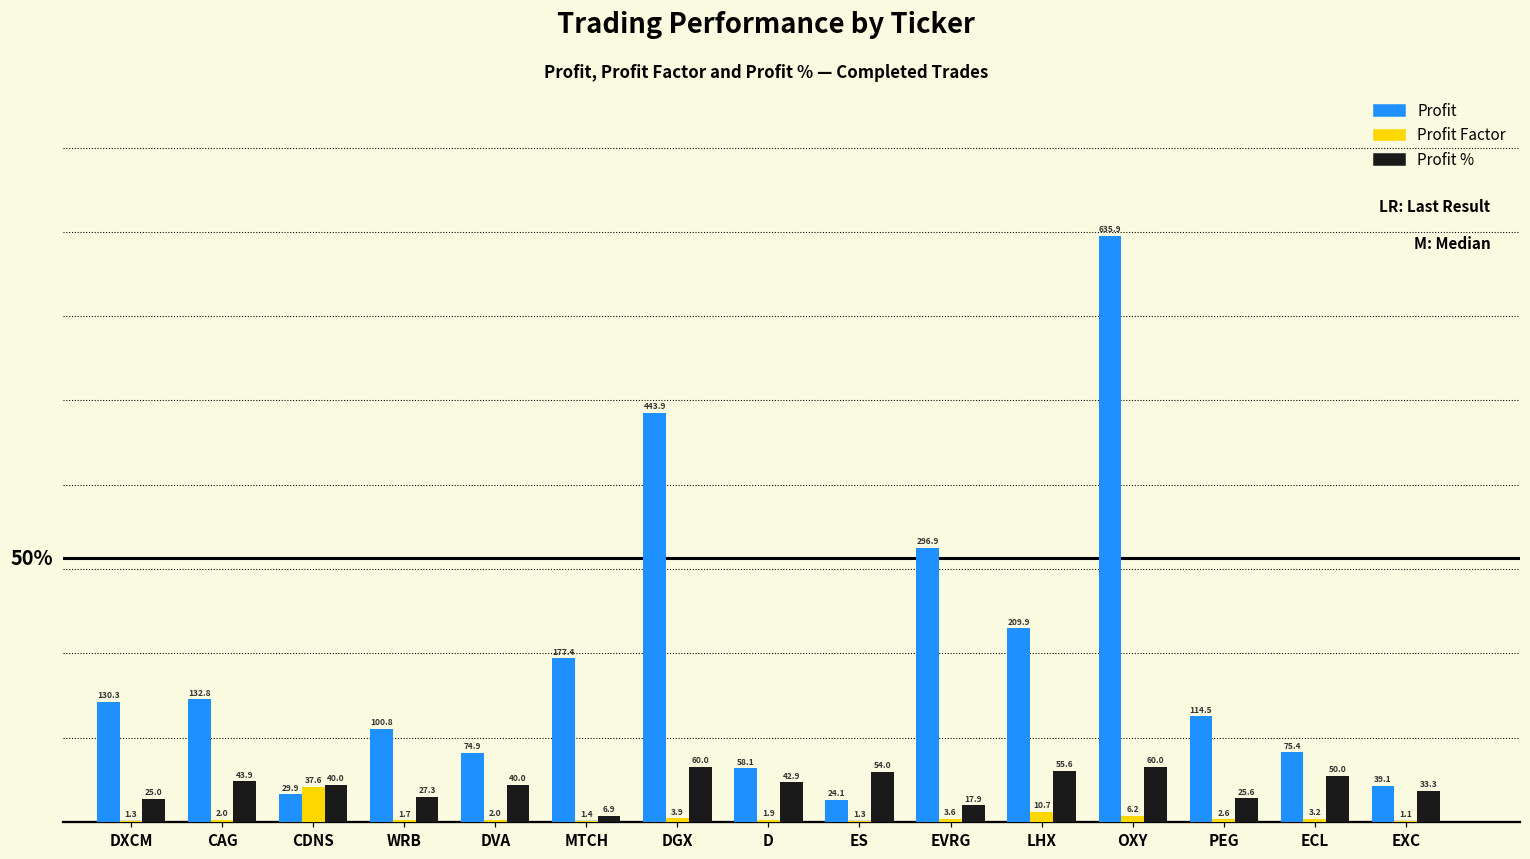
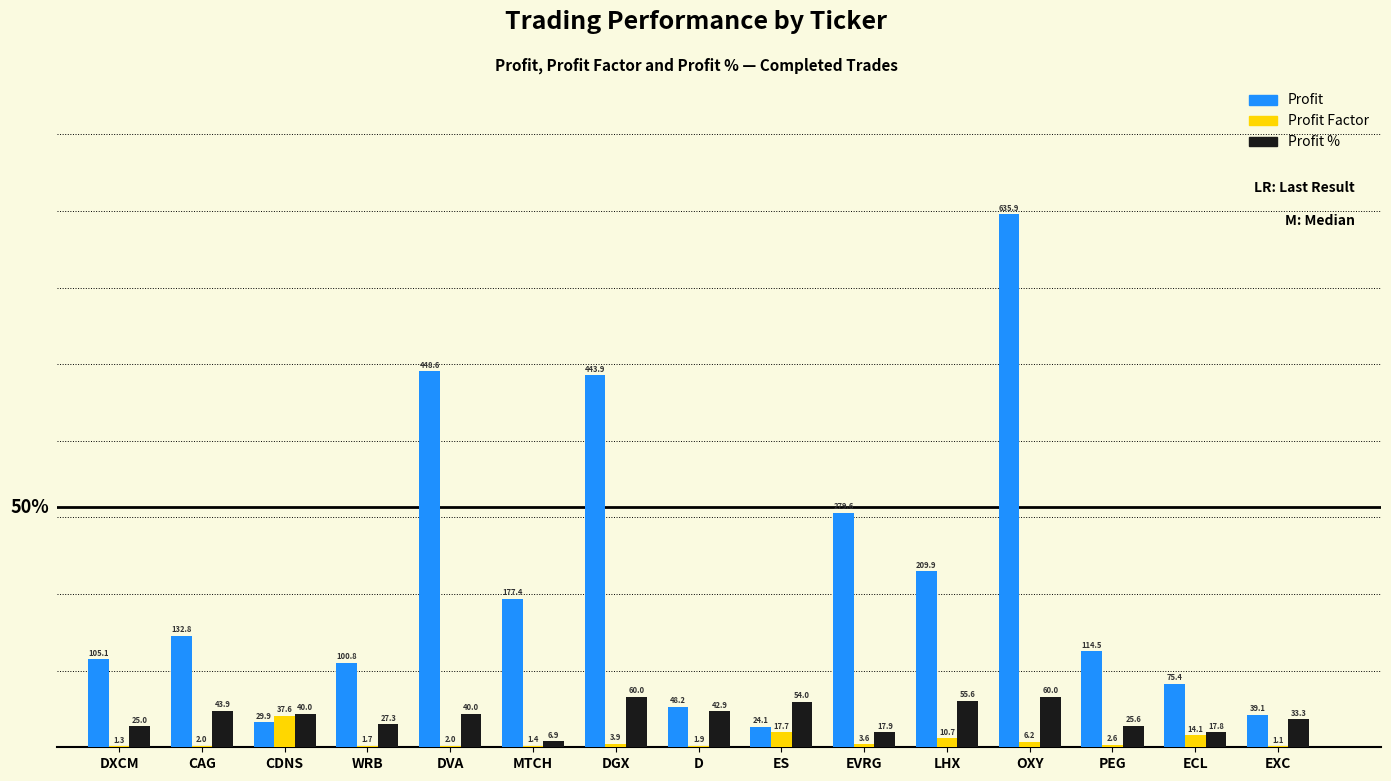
  {
    "Profit": {
-     "DXCM": 130.3,
+     "DXCM": 105.1,
      "CAG": 132.8,
      "CDNS": 29.9,
      "WRB": 100.8,
-     "DVA": 74.9,
+     "DVA": 448.6,
      "MTCH": 177.4,
      "DGX": 443.9,
-     "D": 58.1,
+     "D": 48.2,
      "ES": 24.1,
-     "EVRG": 296.9,
+     "EVRG": 279.6,
      "LHX": 209.9,
      "OXY": 635.9,
      "PEG": 114.5,
      "ECL": 75.4,
      "EXC": 39.1
    },
    "Profit Factor": {
      "DXCM": 1.3,
      "CAG": 2.0,
      "CDNS": 37.6,
      "WRB": 1.7,
      "DVA": 2.0,
      "MTCH": 1.4,
      "DGX": 3.9,
      "D": 1.9,
-     "ES": 1.3,
+     "ES": 17.7,
      "EVRG": 3.6,
      "LHX": 10.7,
      "OXY": 6.2,
      "PEG": 2.6,
-     "ECL": 3.2,
+     "ECL": 14.1,
      "EXC": 1.1
    },
    "Profit %": {
      "DXCM": 25.0,
      "CAG": 43.9,
      "CDNS": 40.0,
      "WRB": 27.3,
      "DVA": 40.0,
      "MTCH": 6.9,
      "DGX": 60.0,
      "D": 42.9,
      "ES": 54.0,
      "EVRG": 17.9,
      "LHX": 55.6,
      "OXY": 60.0,
      "PEG": 25.6,
-     "ECL": 50.0,
+     "ECL": 17.8,
      "EXC": 33.3
    }
  }
